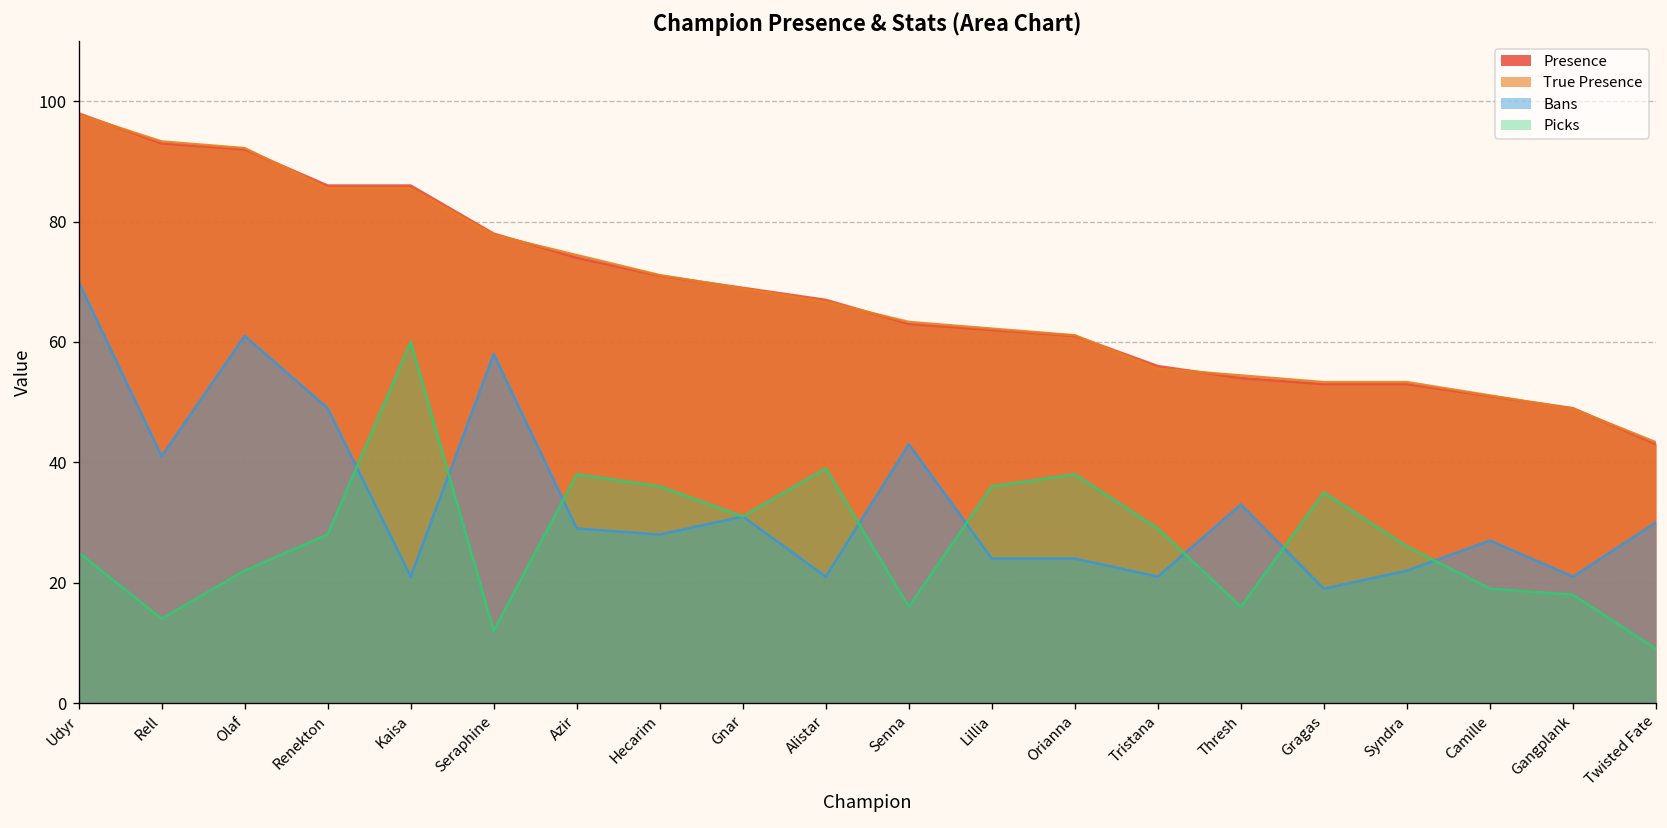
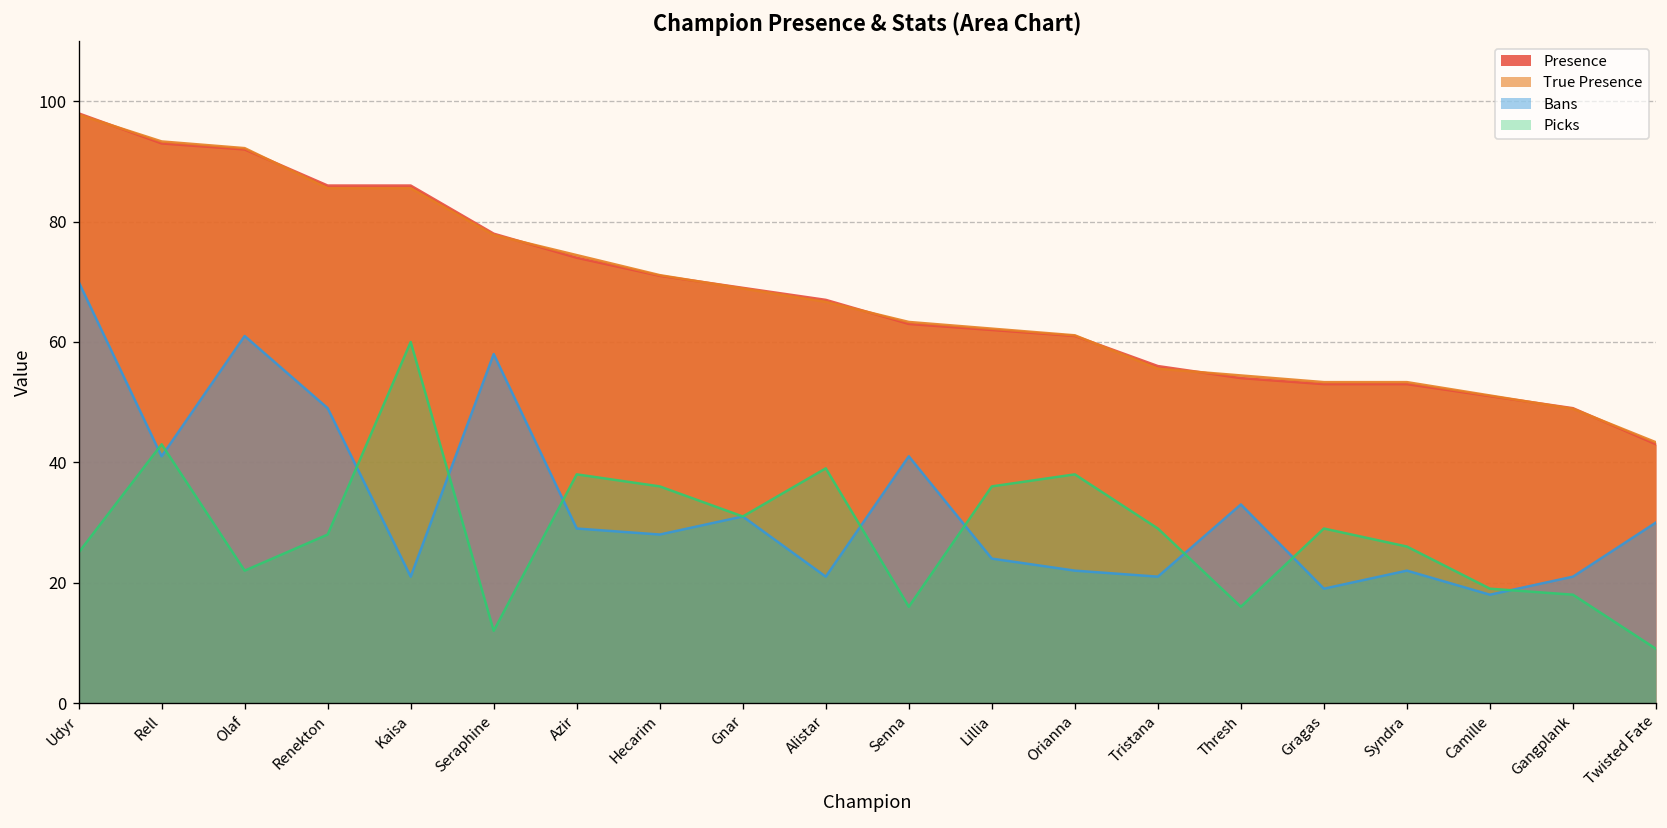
  {
    "Bans": {
      "Udyr": 70,
      "Rell": 41,
      "Olaf": 61,
      "Renekton": 49,
      "Kaisa": 21,
      "Seraphine": 58,
      "Azir": 29,
      "Hecarim": 28,
      "Alistar": 21,
-     "Senna": 43,
+     "Senna": 41,
      "Lillia": 24,
-     "Orianna": 24,
+     "Orianna": 22,
      "Tristana": 21,
      "Thresh": 33,
      "Gragas": 19,
      "Syndra": 22,
-     "Camille": 27,
+     "Camille": 18,
      "Gangplank": 21,
      "Twisted Fate": 30
    },
    "Picks": {
      "Udyr": 25,
-     "Rell": 14,
+     "Rell": 43,
      "Olaf": 22,
      "Renekton": 28,
      "Kaisa": 60,
      "Seraphine": 12,
      "Azir": 38,
      "Hecarim": 36,
      "Alistar": 39,
      "Senna": 16,
      "Lillia": 36,
      "Orianna": 38,
      "Tristana": 29,
      "Thresh": 16,
-     "Gragas": 35,
+     "Gragas": 29,
      "Syndra": 26,
      "Camille": 19,
      "Gangplank": 18,
      "Twisted Fate": 9
    }
  }
